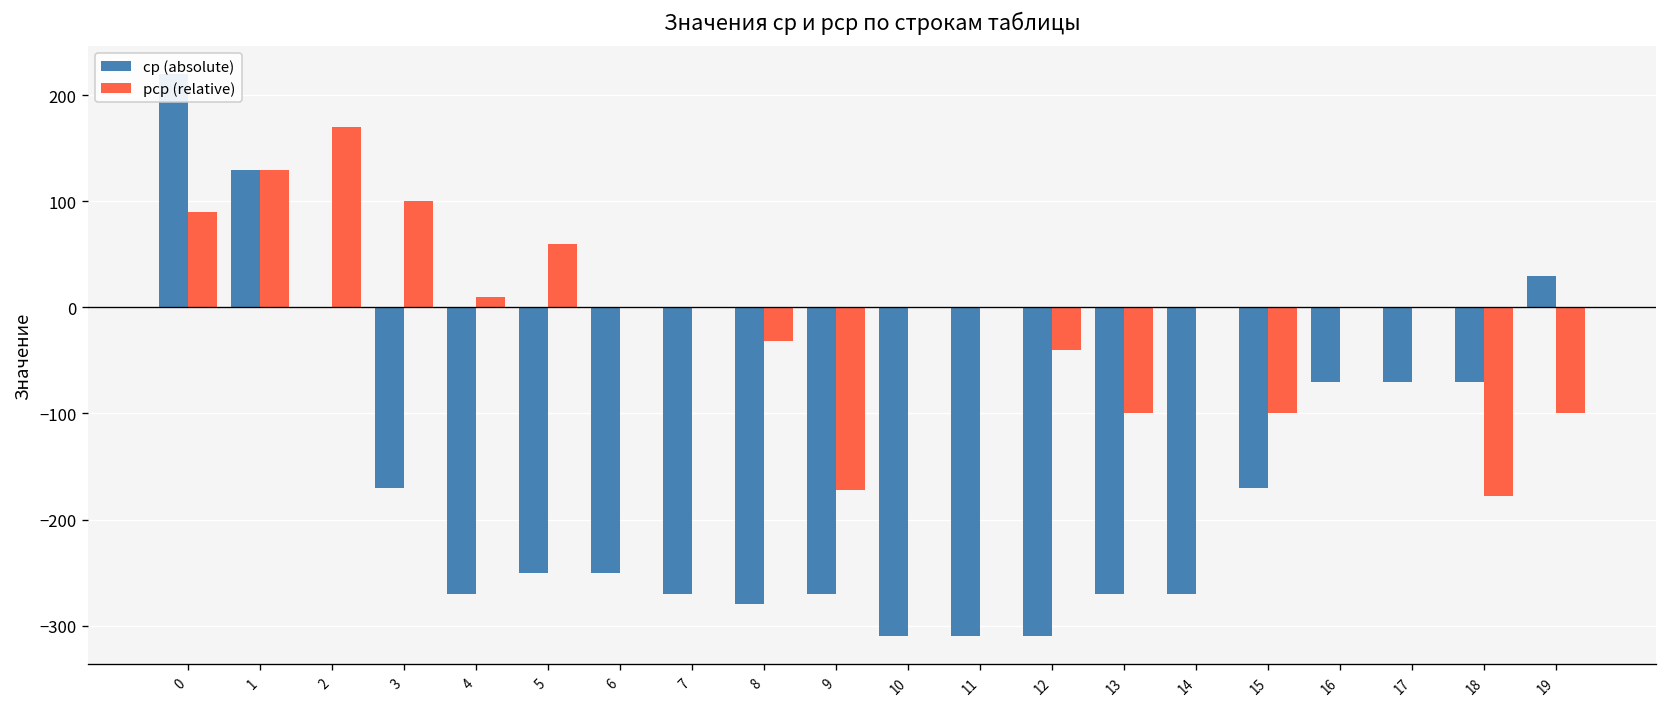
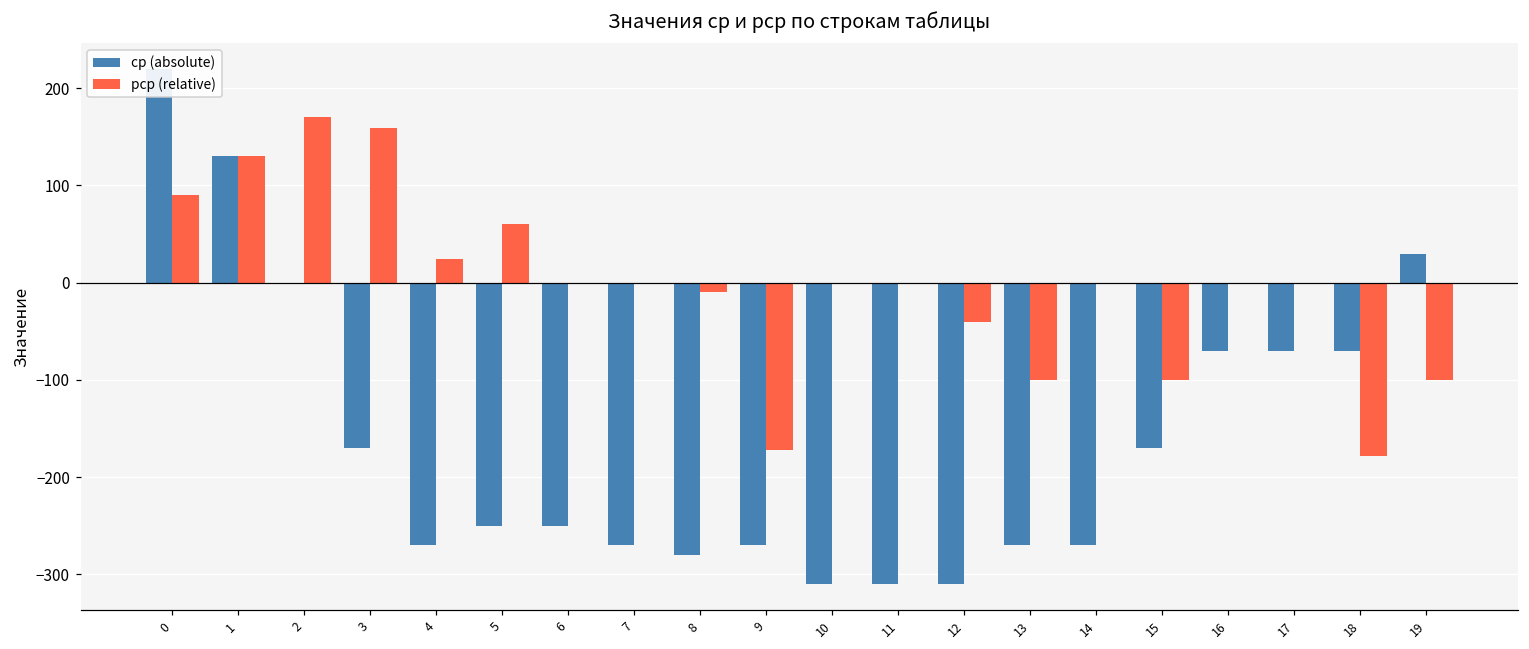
  {
    "cp (absolute)": {
      "1": 130,
      "2": 0,
      "3": -170,
      "4": -270,
      "5": -250,
      "6": -250,
      "7": -270,
      "8": -280,
      "9": -270,
      "10": -310,
      "11": -310,
      "12": -310,
      "13": -270,
      "14": -270,
      "15": -170,
      "16": -70,
      "17": -70,
      "18": -70,
      "19": 30
    },
    "pcp (relative)": {
      "0": 90,
      "1": 130,
      "2": 170,
-     "3": 100,
-     "4": 10,
+     "3": 160,
+     "4": 20,
      "5": 60,
      "6": 0,
      "7": 0,
-     "8": -30,
+     "8": -10,
      "9": -170,
      "10": 0,
      "11": 0,
      "12": -40,
      "13": -100,
      "14": 0,
      "15": -100,
      "16": 0,
      "17": 0,
      "18": -180,
      "19": -100
    }
  }
